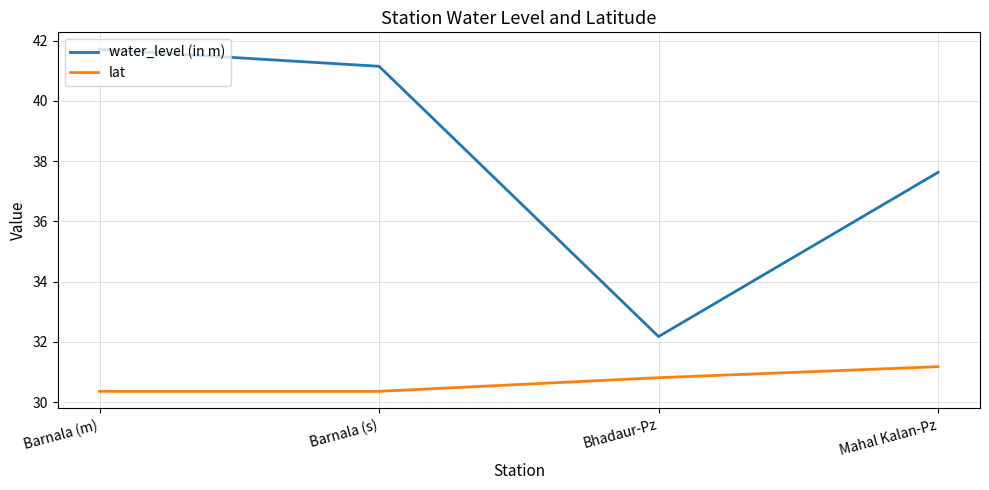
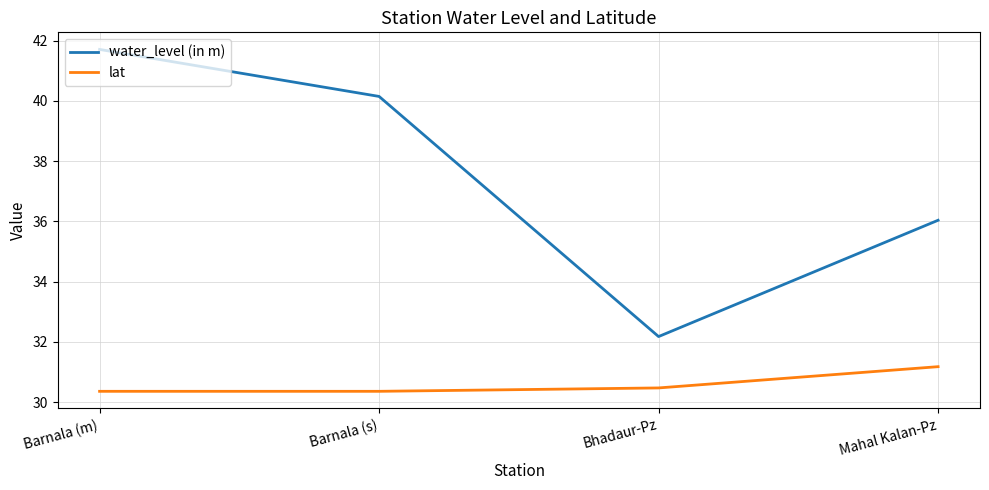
  {
    "water_level (in m)": {
-     "Barnala (s)": 41.2,
+     "Barnala (s)": 40.2,
      "Bhadaur-Pz": 32.2,
-     "Mahal Kalan-Pz": 37.6
+     "Mahal Kalan-Pz": 36.0
    },
    "lat": {
      "Barnala (m)": 30.4,
      "Barnala (s)": 30.4,
-     "Bhadaur-Pz": 30.8,
+     "Bhadaur-Pz": 30.5,
      "Mahal Kalan-Pz": 31.2
    }
  }
